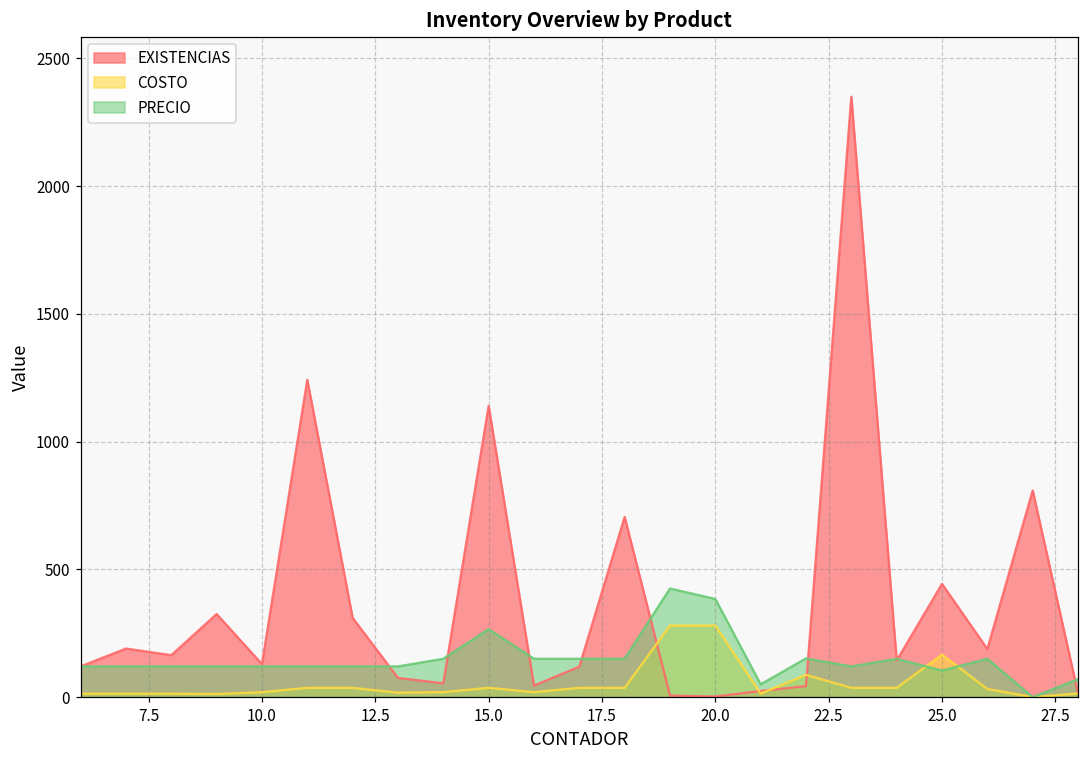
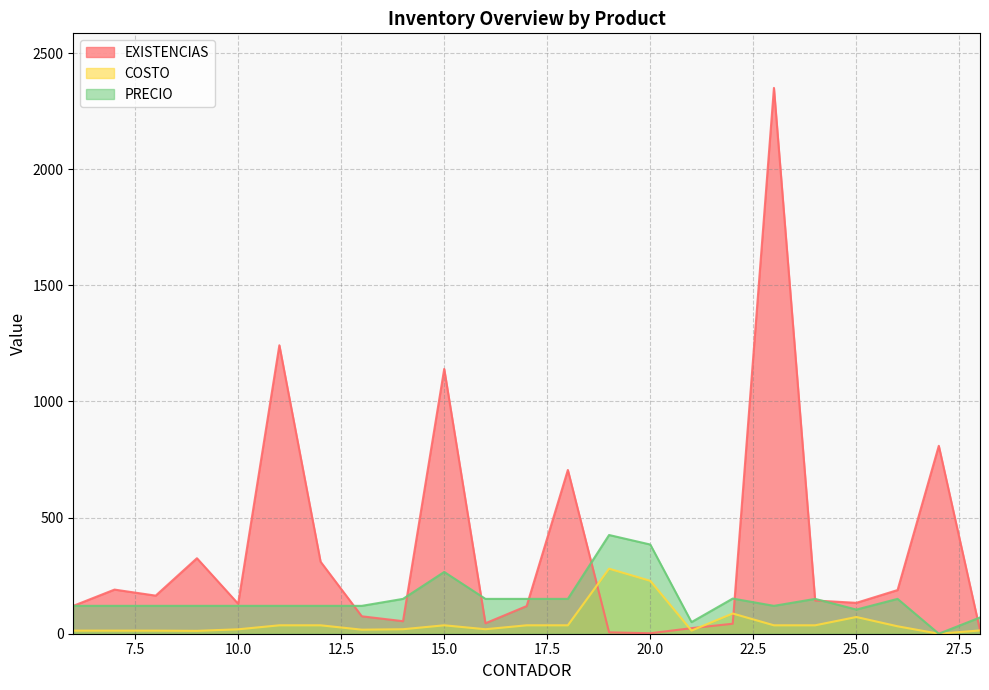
  {
    "EXISTENCIAS": {
      "15.0": 1140,
      "20.0": 0,
-     "25.0": 440
+     "25.0": 130
    },
    "COSTO": {
      "10.0": 20,
      "15.0": 40,
-     "20.0": 280,
-     "25.0": 170
+     "20.0": 230,
+     "25.0": 70
    },
    "PRECIO": {
      "15.0": 270,
      "20.0": 380,
      "25.0": 100
    }
  }
